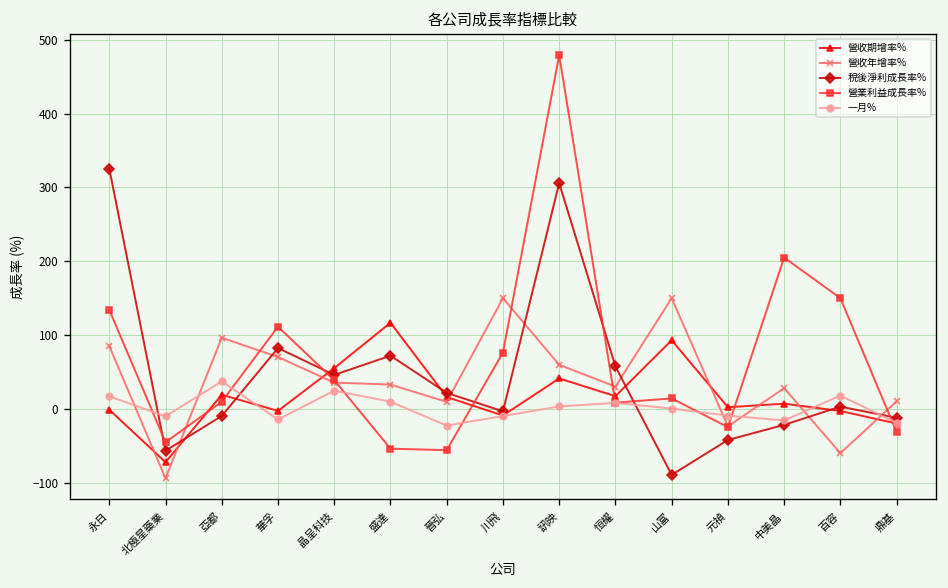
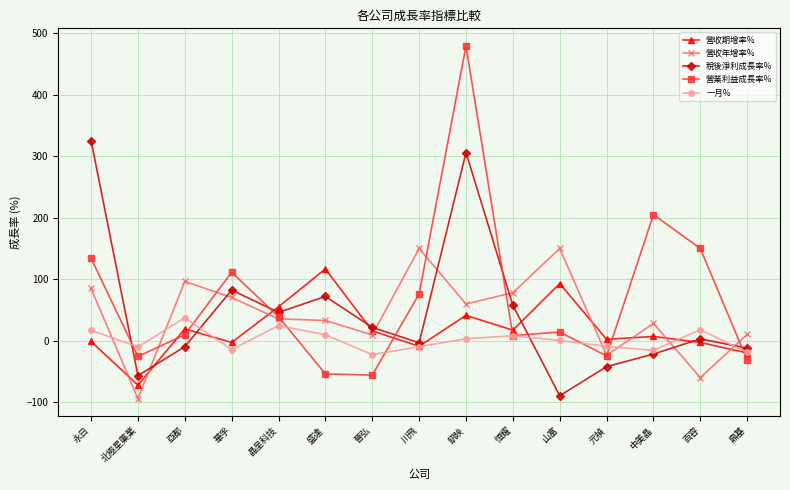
  {
    "營收年增率%": {
      "永日": 90,
      "北極星藥業": -90,
      "亞都": 100,
      "華孚": 70,
      "盛達": 30,
      "晉弘": 10,
      "川飛": 150,
      "訊映": 60,
-     "恒耀": 30,
+     "恒耀": 80,
      "山富": 150,
      "中美晶": 30,
      "百容": -60,
      "鼎基": 10
    },
    "營業利益成長率%": {
      "永日": 130,
-     "北極星藥業": -50,
+     "北極星藥業": -30,
      "亞都": 10,
      "華孚": 110,
      "盛達": -50,
      "晉弘": -60,
      "川飛": 80,
      "訊映": 480,
      "山富": 10,
      "中美晶": 210,
      "百容": 150,
      "鼎基": -30
    },
    "一月%": {
      "永日": 20,
      "北極星藥業": -10,
      "亞都": 40,
      "華孚": -10,
      "晶呈科技": 20,
      "盛達": 10,
      "晉弘": -20,
      "訊映": 0,
      "山富": 0,
      "元禎": -10,
      "中美晶": -20,
      "百容": 20
    }
  }
